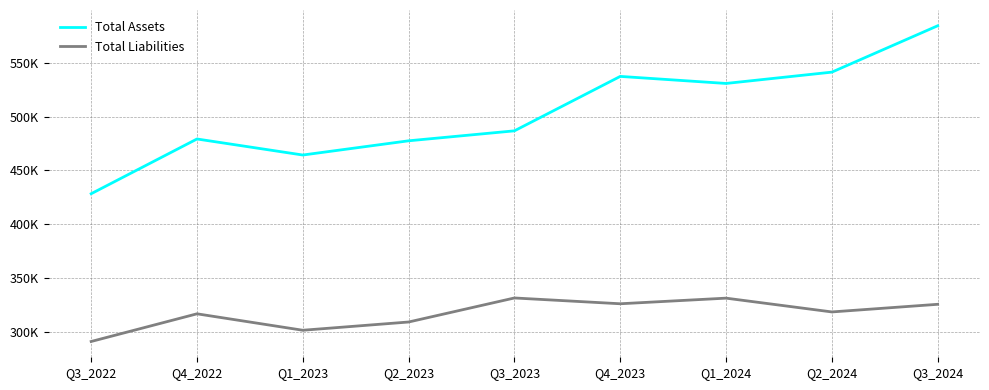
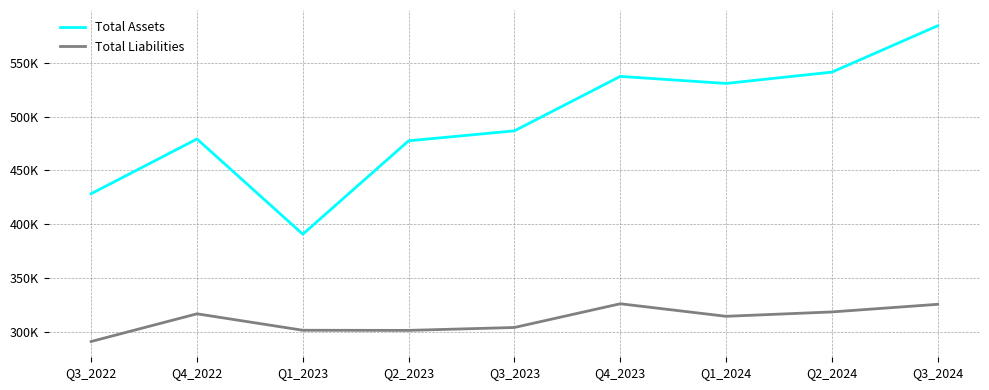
  {
    "Total Assets": {
      "Q3_2022": 428000,
      "Q4_2022": 479000,
-     "Q1_2023": 464000,
+     "Q1_2023": 391000,
      "Q2_2023": 478000,
      "Q3_2023": 487000,
      "Q4_2023": 538000,
      "Q1_2024": 531000,
      "Q2_2024": 542000,
      "Q3_2024": 585000
    },
    "Total Liabilities": {
      "Q3_2022": 291000,
      "Q4_2022": 317000,
      "Q1_2023": 301000,
-     "Q2_2023": 309000,
-     "Q3_2023": 331000,
+     "Q2_2023": 301000,
+     "Q3_2023": 304000,
      "Q4_2023": 326000,
-     "Q1_2024": 331000,
+     "Q1_2024": 314000,
      "Q2_2024": 318000,
      "Q3_2024": 325000
    }
  }
